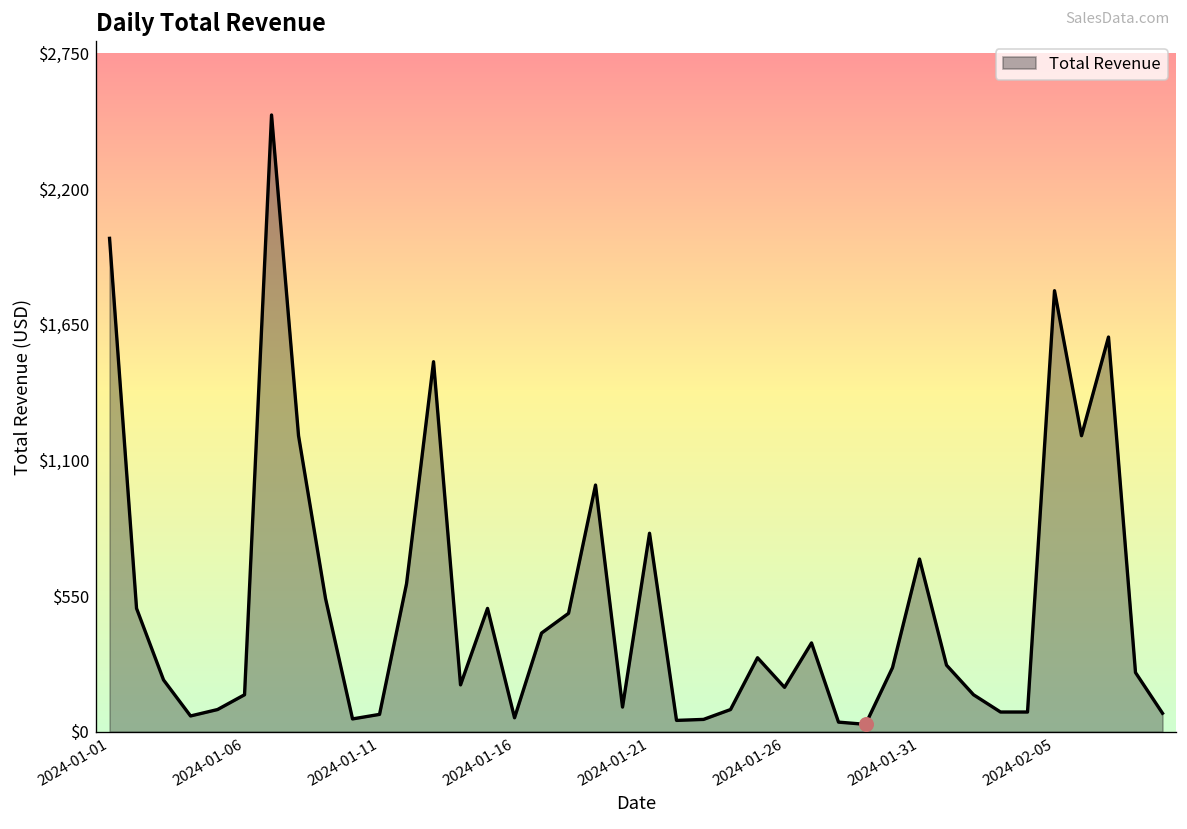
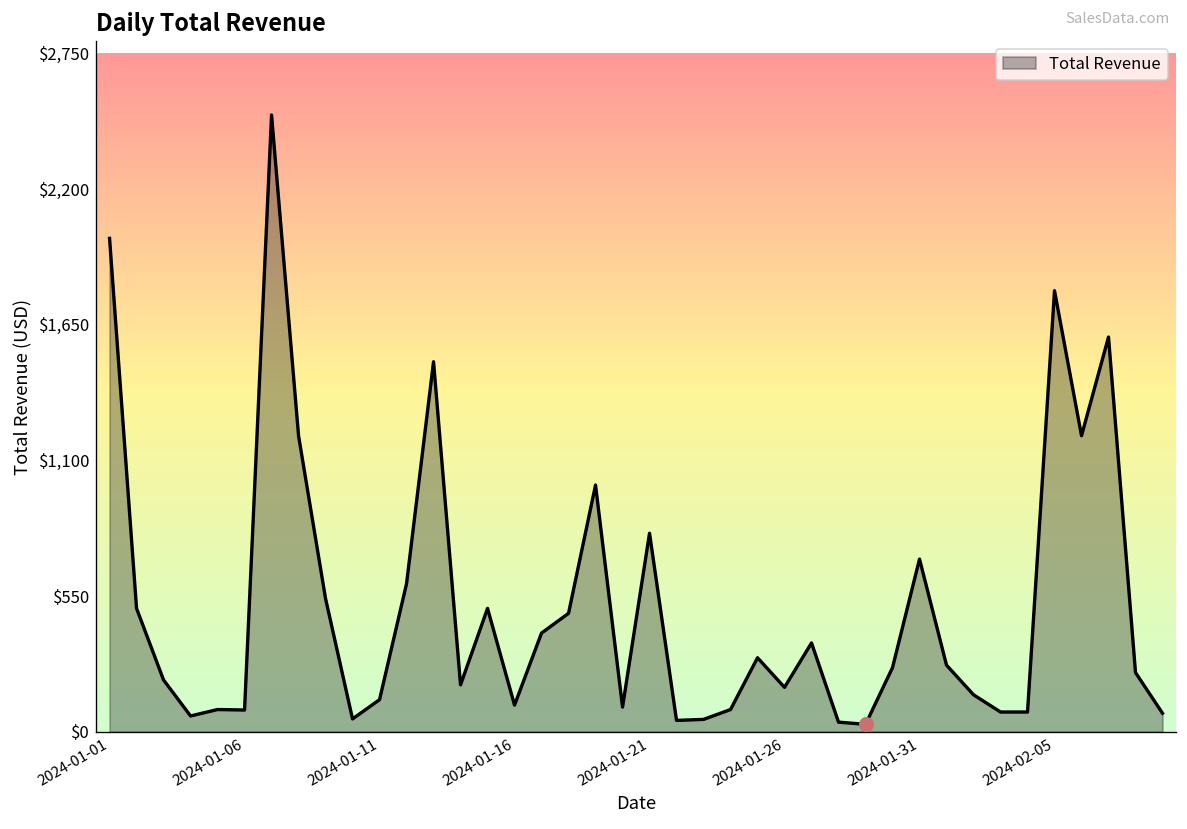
  {
    "Total Revenue": {
      "2024-01-01": "$2,000",
-     "2024-01-06": "$150",
-     "2024-01-11": "$70",
-     "2024-01-16": "$60",
+     "2024-01-06": "$90",
+     "2024-01-11": "$130",
+     "2024-01-16": "$110",
      "2024-01-21": "$800",
      "2024-01-26": "$180",
      "2024-01-31": "$700",
      "2024-02-05": "$1,790"
    }
  }
